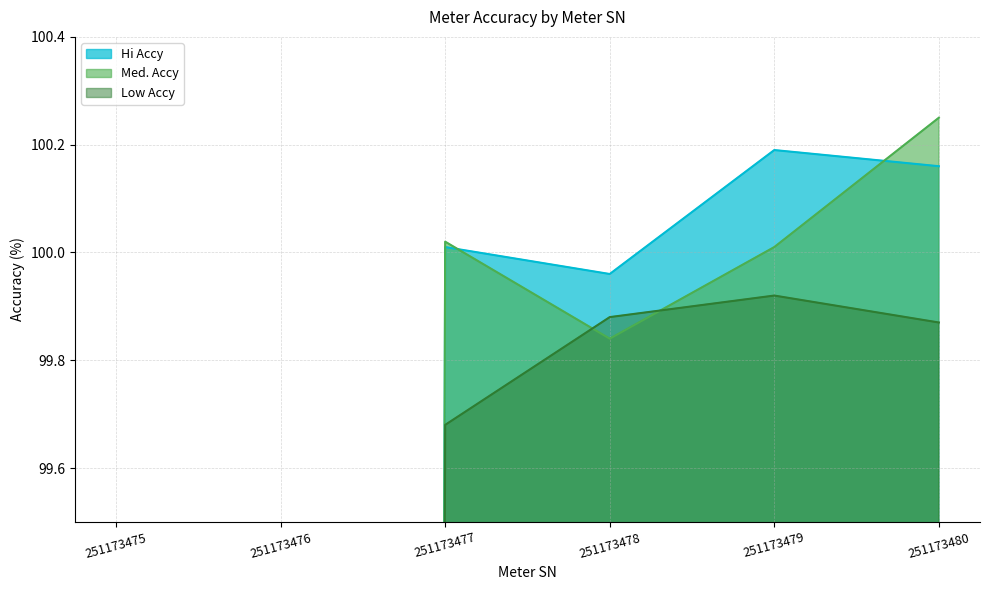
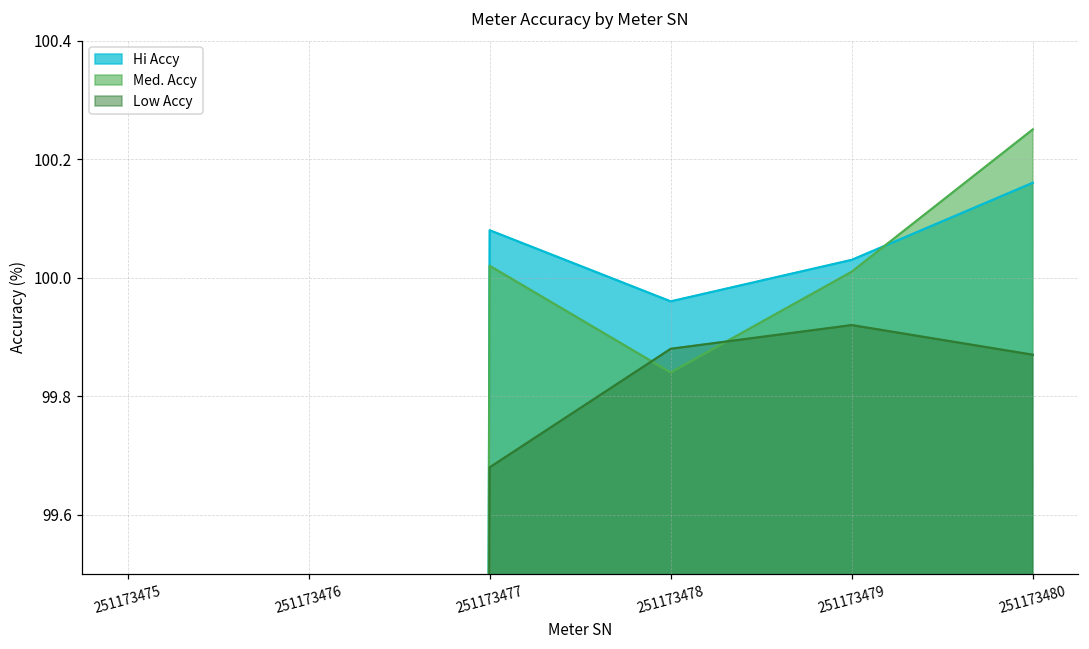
  {
    "Hi Accy": {
-     "251173477": 100.01,
+     "251173477": 100.08,
      "251173478": 99.96,
-     "251173479": 100.19,
+     "251173479": 100.03,
      "251173480": 100.16
    }
  }
